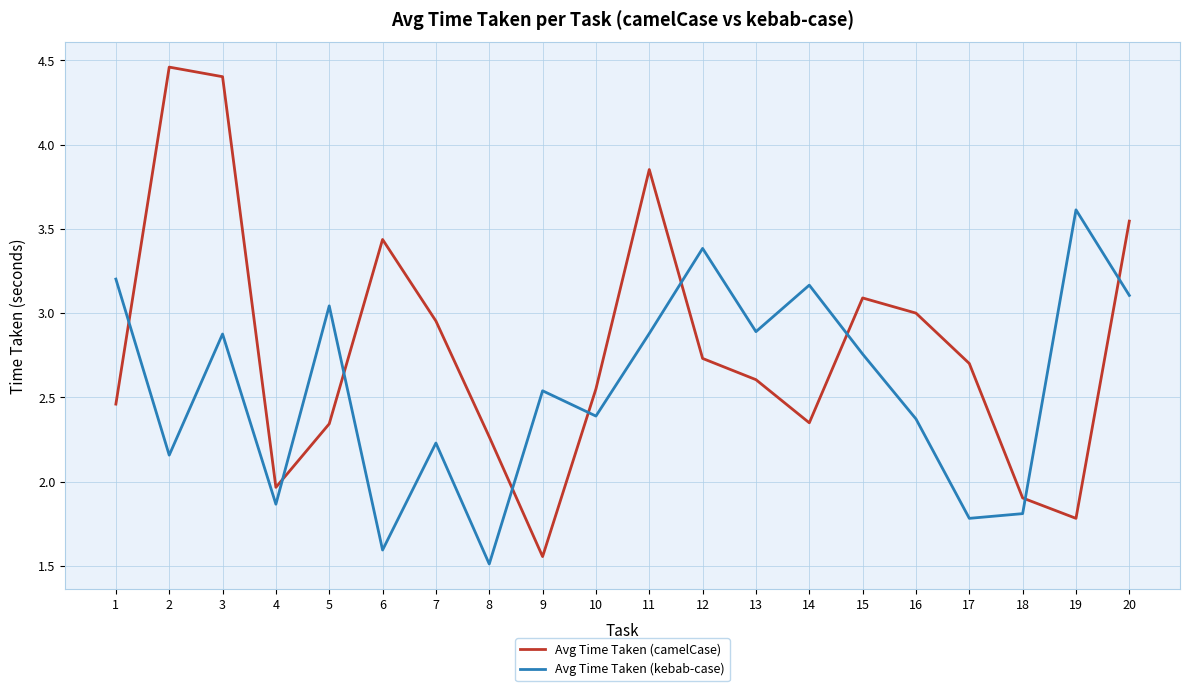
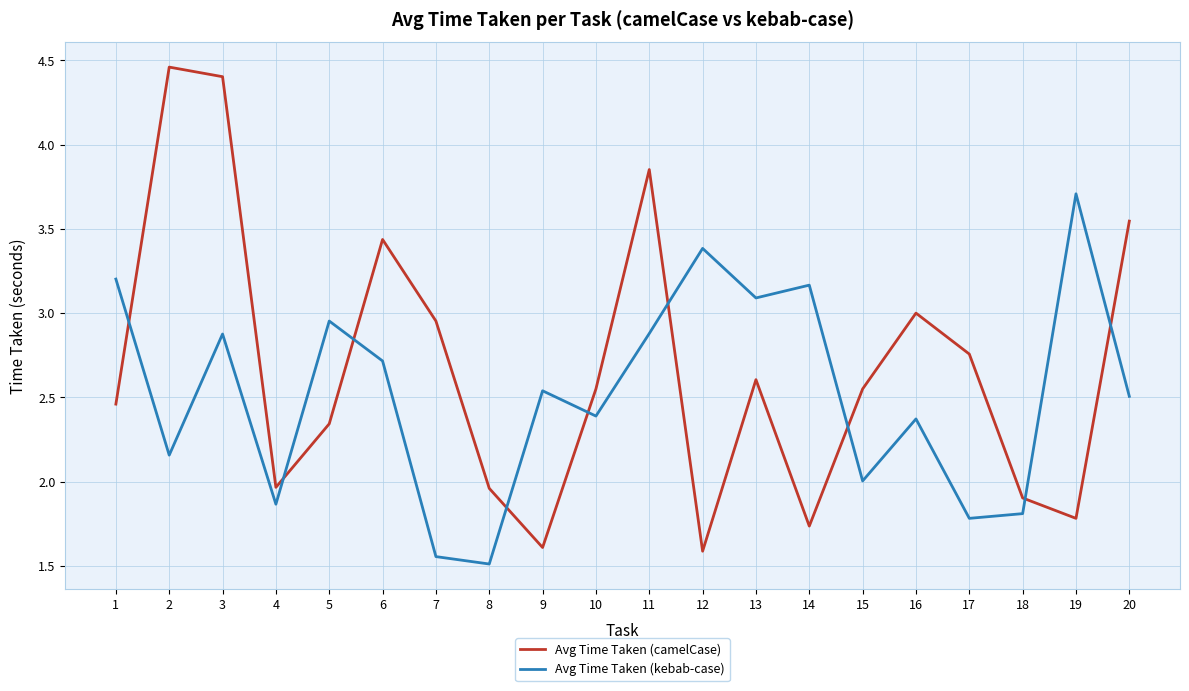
  {
    "Avg Time Taken (camelCase)": {
      "1": 2.46,
      "2": 4.46,
      "3": 4.40,
      "4": 1.97,
      "5": 2.34,
      "6": 3.44,
      "7": 2.95,
-     "8": 2.27,
-     "9": 1.56,
+     "8": 1.96,
+     "9": 1.61,
      "10": 2.55,
      "11": 3.85,
-     "12": 2.73,
+     "12": 1.59,
      "13": 2.61,
-     "14": 2.35,
-     "15": 3.09,
+     "14": 1.74,
+     "15": 2.55,
      "16": 3.00,
-     "17": 2.70,
+     "17": 2.76,
      "18": 1.90,
      "19": 1.78,
      "20": 3.55
    },
    "Avg Time Taken (kebab-case)": {
      "1": 3.20,
      "2": 2.16,
      "3": 2.88,
      "4": 1.87,
-     "5": 3.04,
-     "6": 1.59,
-     "7": 2.23,
+     "5": 2.95,
+     "6": 2.72,
+     "7": 1.56,
      "8": 1.51,
      "9": 2.54,
      "10": 2.39,
      "11": 2.88,
      "12": 3.38,
-     "13": 2.89,
+     "13": 3.09,
      "14": 3.17,
-     "15": 2.76,
+     "15": 2.00,
      "16": 2.37,
      "17": 1.78,
      "18": 1.81,
-     "19": 3.61,
-     "20": 3.11
+     "19": 3.71,
+     "20": 2.51
    }
  }
